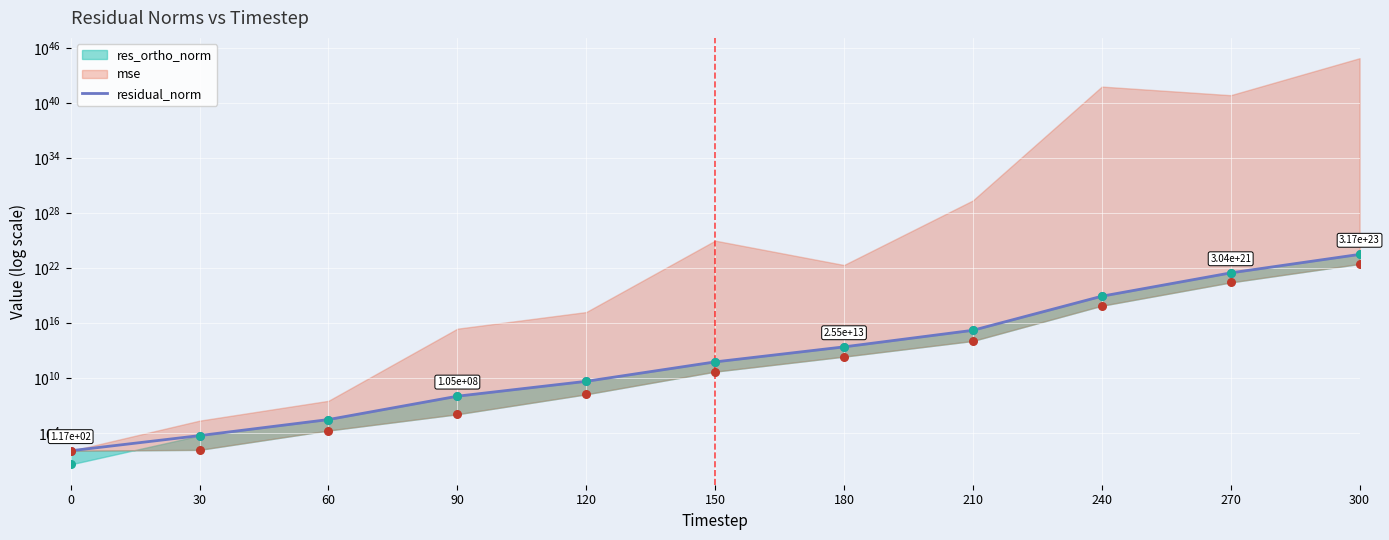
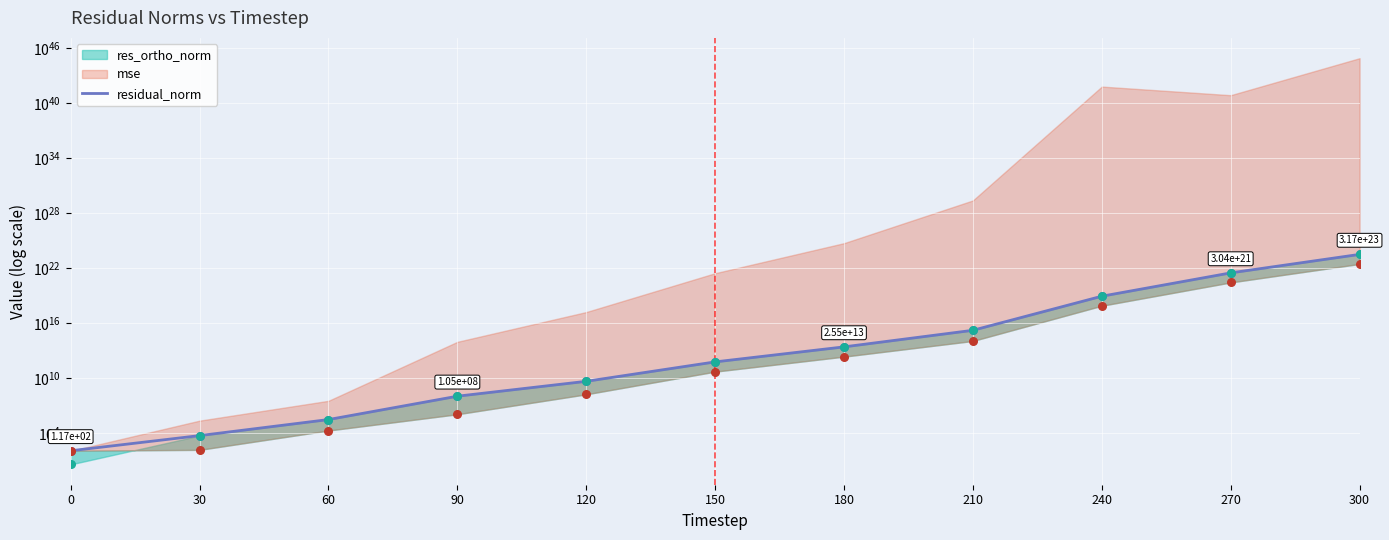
  {
    "mse": {
-     "90": 2000000000000000,
-     "150": 10000000000000000000000000,
-     "180": 20000000000000000000000
+     "90": 100000000000000,
+     "150": 3000000000000000000000,
+     "180": 10000000000000000000000000
    }
  }
